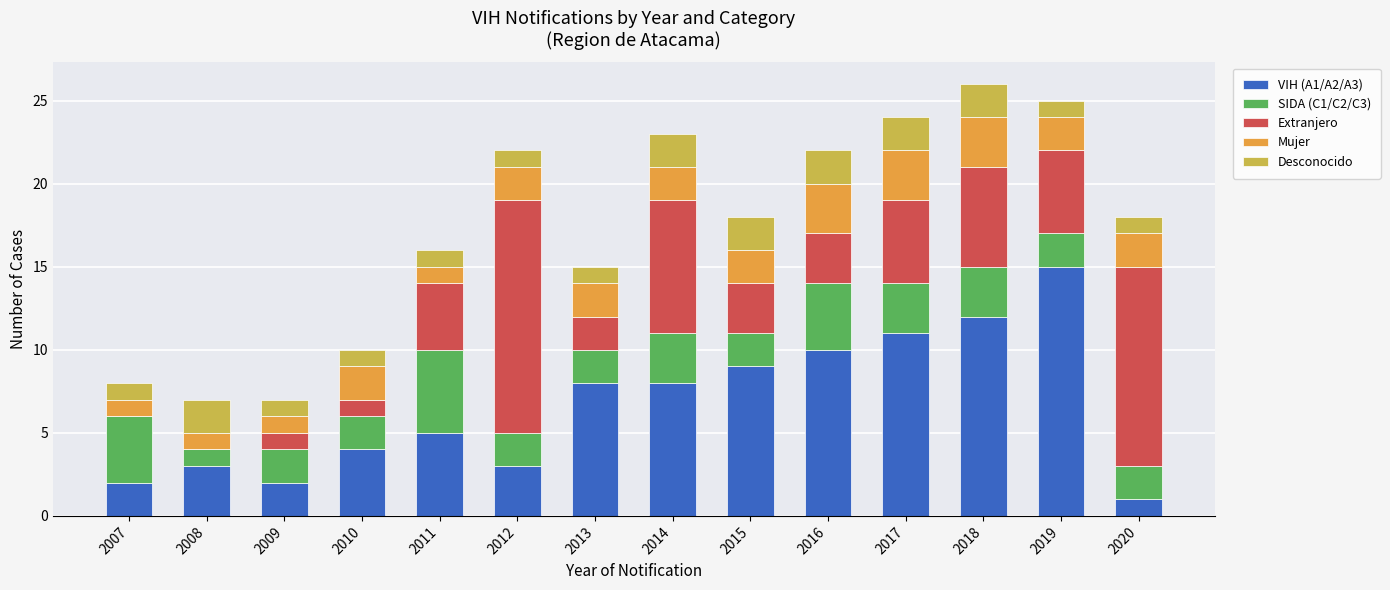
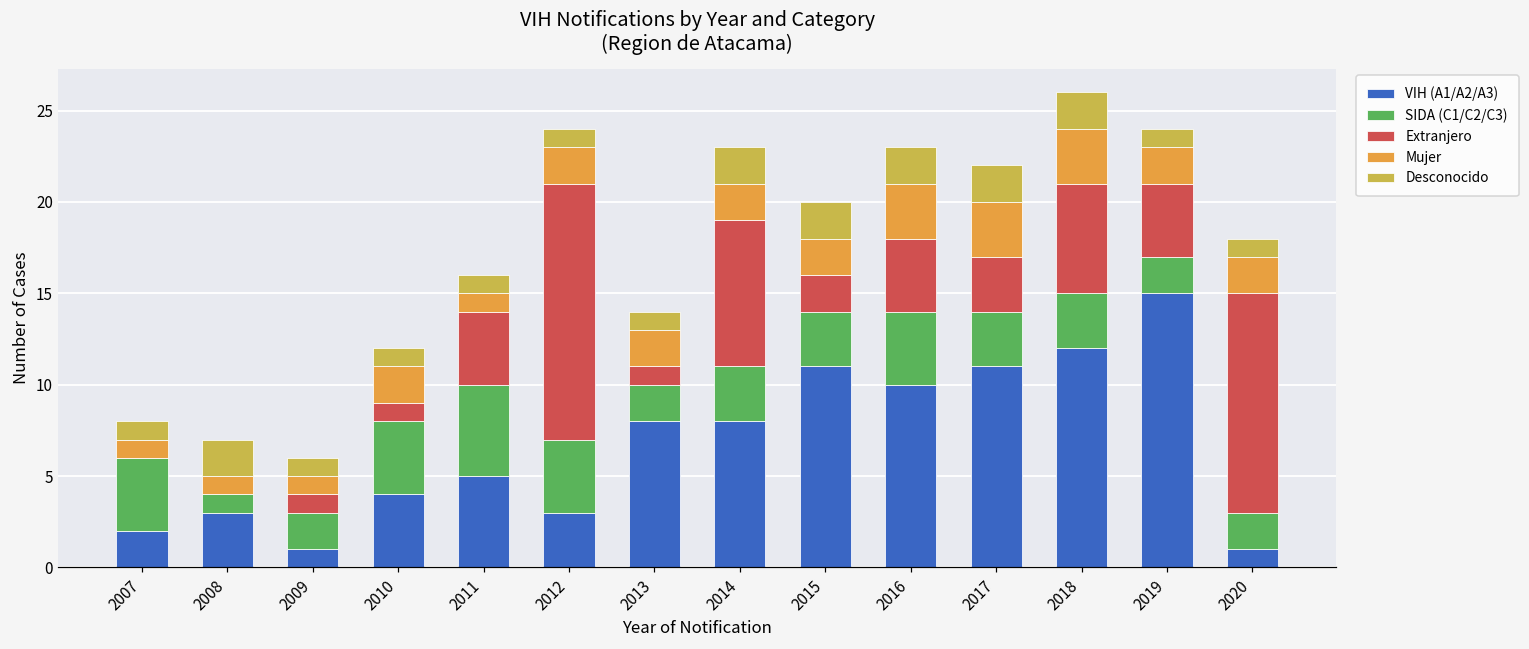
  {
    "VIH (A1/A2/A3)": {
      "2007": 2,
      "2008": 3,
-     "2009": 2,
+     "2009": 1,
      "2010": 4,
      "2011": 5,
      "2012": 3,
      "2013": 8,
      "2014": 8,
-     "2015": 9,
+     "2015": 11,
      "2016": 10,
      "2017": 11,
      "2018": 12,
      "2019": 15,
      "2020": 1
    },
    "SIDA (C1/C2/C3)": {
      "2007": 4,
      "2008": 1,
      "2009": 2,
-     "2010": 2,
+     "2010": 4,
      "2011": 5,
-     "2012": 2,
+     "2012": 4,
      "2013": 2,
      "2014": 3,
-     "2015": 2,
+     "2015": 3,
      "2016": 4,
      "2017": 3,
      "2018": 3,
      "2019": 2,
      "2020": 2
    },
    "Extranjero": {
      "2007": 0,
      "2008": 0,
      "2009": 1,
      "2010": 1,
      "2011": 4,
      "2012": 14,
-     "2013": 2,
+     "2013": 1,
      "2014": 8,
-     "2015": 3,
-     "2016": 3,
-     "2017": 5,
+     "2015": 2,
+     "2016": 4,
+     "2017": 3,
      "2018": 6,
-     "2019": 5,
+     "2019": 4,
      "2020": 12
    }
  }
